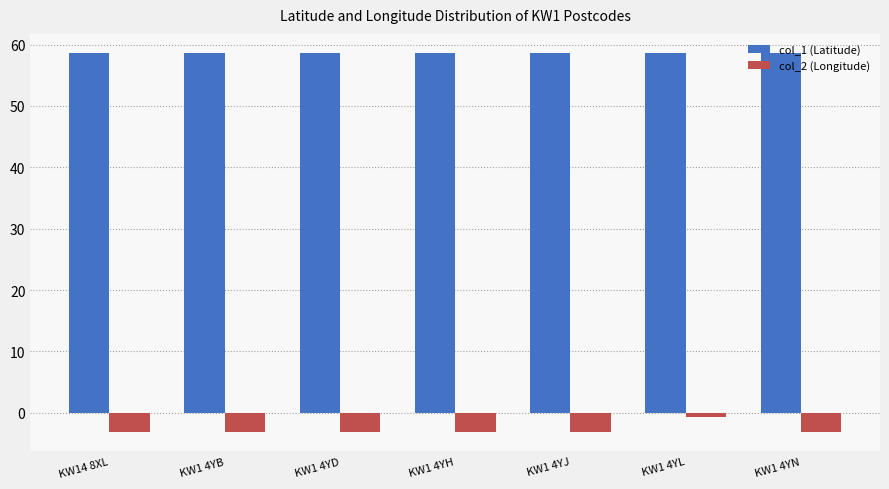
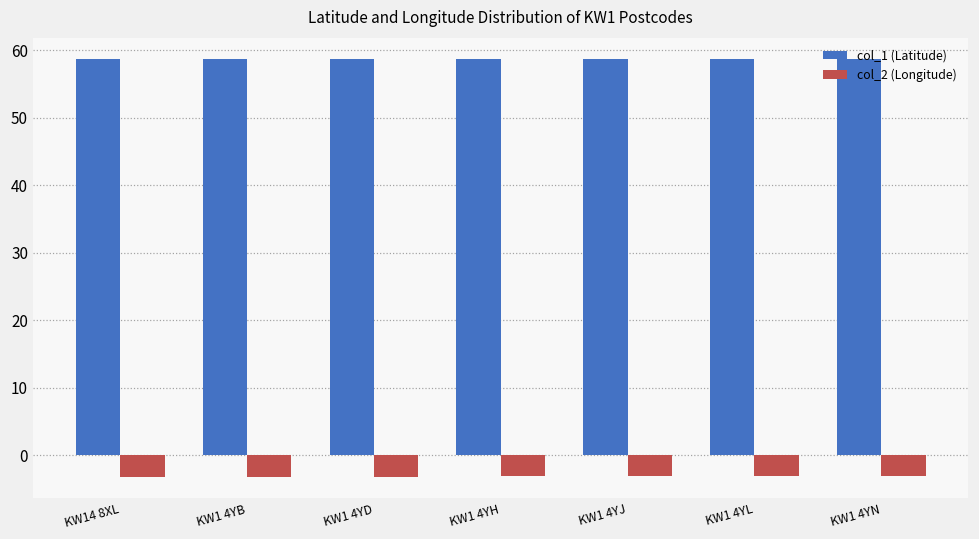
  {
    "col_1 (Latitude)": {
      "KW14 8XL": 59,
      "KW1 4YB": 59,
      "KW1 4YD": 59,
      "KW1 4YH": 59,
      "KW1 4YJ": 59,
      "KW1 4YL": 59,
      "KW1 4YN": 59
    },
    "col_2 (Longitude)": {
      "KW14 8XL": -3,
      "KW1 4YB": -3,
      "KW1 4YD": -3,
      "KW1 4YH": -3,
      "KW1 4YJ": -3,
-     "KW1 4YL": -1,
+     "KW1 4YL": -3,
      "KW1 4YN": -3
    }
  }
